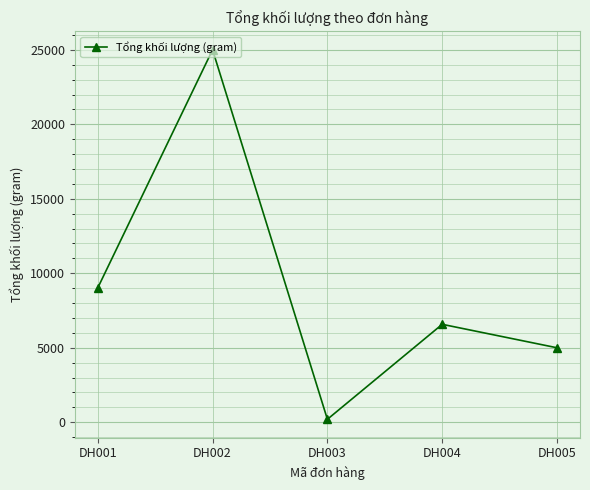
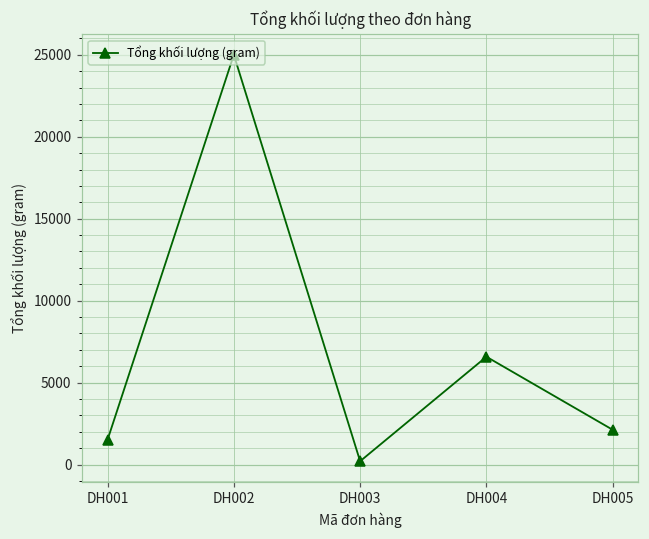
  {
-   "DH001": 9000,
+   "DH001": 1500,
    "DH003": 200,
    "DH004": 6600,
-   "DH005": 5000
+   "DH005": 2100
  }
